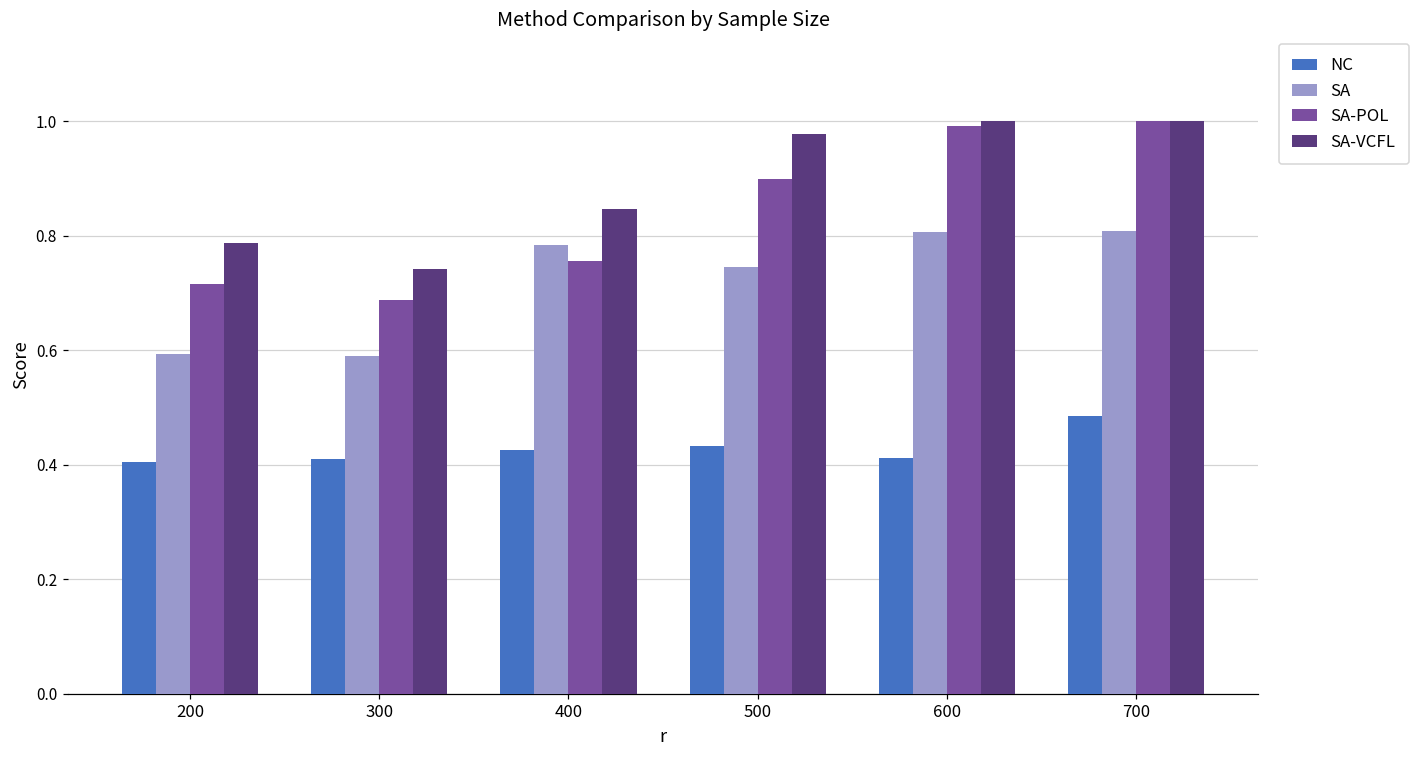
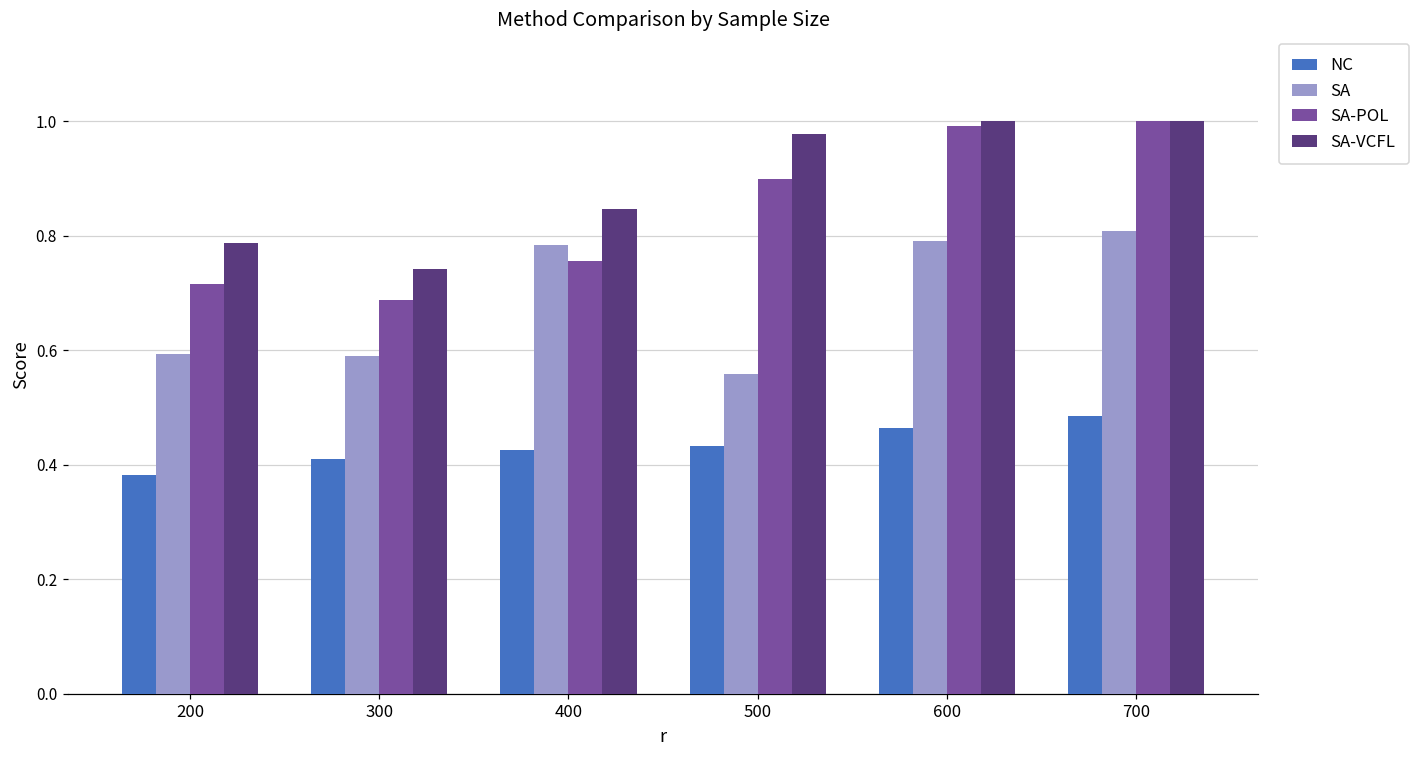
  {
    "NC": {
-     "200": 0.40,
+     "200": 0.38,
      "300": 0.41,
      "400": 0.43,
      "500": 0.43,
-     "600": 0.41,
+     "600": 0.46,
      "700": 0.49
    },
    "SA": {
      "200": 0.59,
      "300": 0.59,
      "400": 0.78,
-     "500": 0.75,
-     "600": 0.81,
+     "500": 0.56,
+     "600": 0.79,
      "700": 0.81
    }
  }
